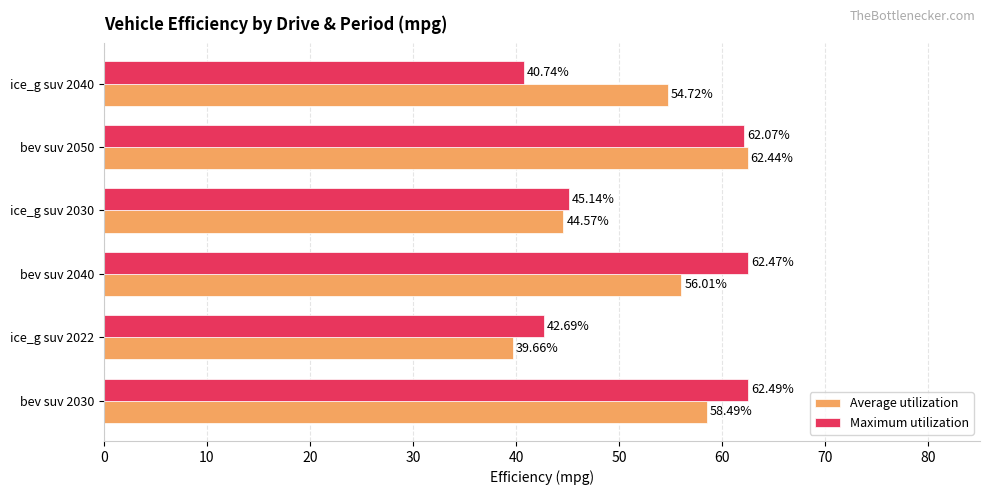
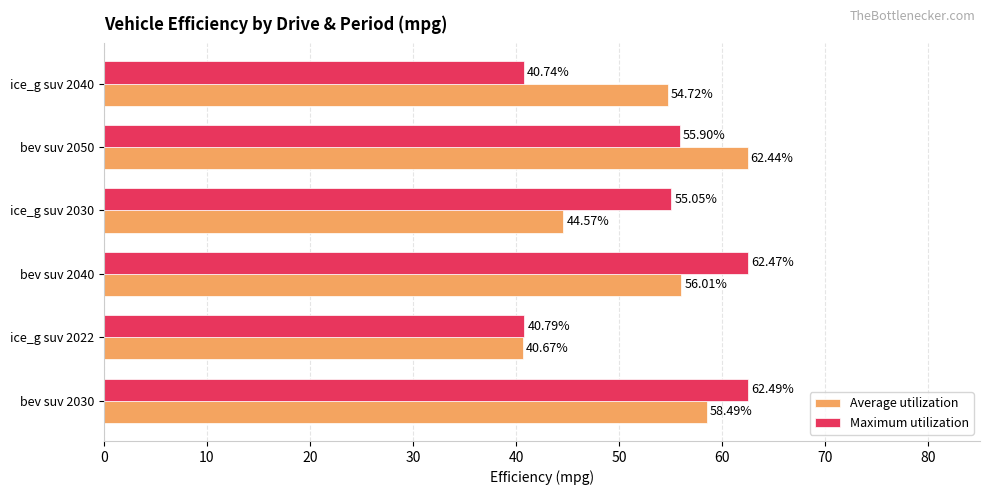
  {
    "Average utilization": {
      "ice_g suv 2040": "54.72%",
      "bev suv 2050": "62.44%",
      "ice_g suv 2030": "44.57%",
      "bev suv 2040": "56.01%",
-     "ice_g suv 2022": "39.66%",
+     "ice_g suv 2022": "40.67%",
      "bev suv 2030": "58.49%"
    },
    "Maximum utilization": {
      "ice_g suv 2040": "40.74%",
-     "bev suv 2050": "62.07%",
-     "ice_g suv 2030": "45.14%",
+     "bev suv 2050": "55.90%",
+     "ice_g suv 2030": "55.05%",
      "bev suv 2040": "62.47%",
-     "ice_g suv 2022": "42.69%",
+     "ice_g suv 2022": "40.79%",
      "bev suv 2030": "62.49%"
    }
  }
